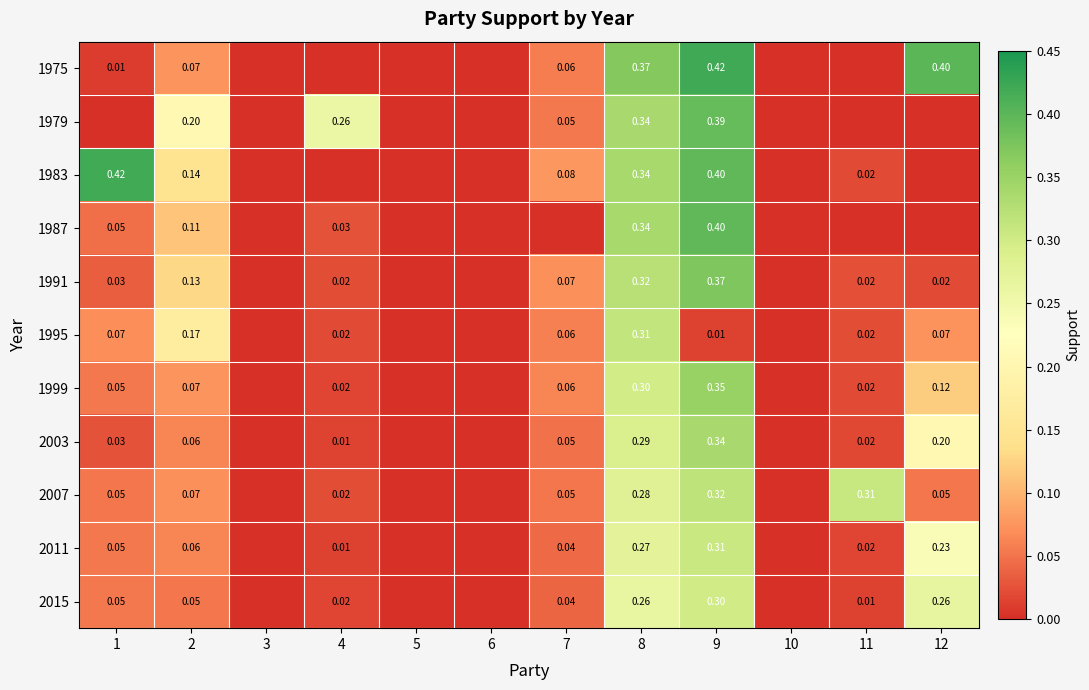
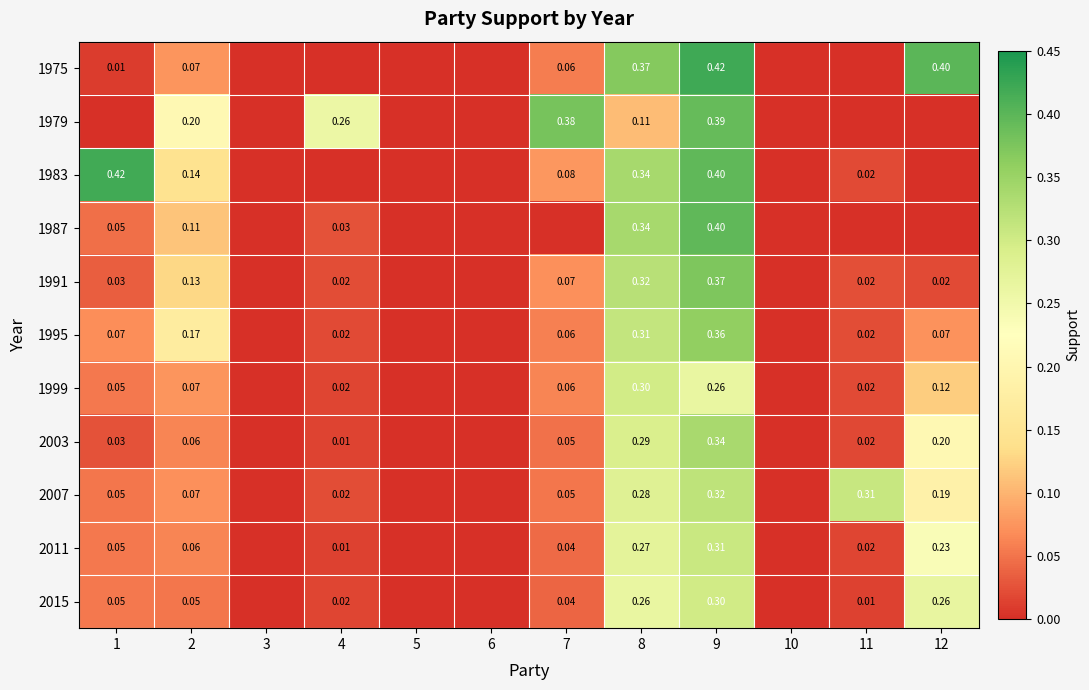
  {
    "1975": {
      "1": 0.01,
      "2": 0.07,
      "7": 0.06,
      "8": 0.37,
      "9": 0.42,
      "12": 0.40
    },
    "1979": {
      "2": 0.20,
      "4": 0.26,
-     "7": 0.05,
-     "8": 0.34,
+     "7": 0.38,
+     "8": 0.11,
      "9": 0.39
    },
    "1983": {
      "1": 0.42,
      "2": 0.14,
      "7": 0.08,
      "8": 0.34,
      "9": 0.40,
      "11": 0.02
    },
    "1987": {
      "1": 0.05,
      "2": 0.11,
      "4": 0.03,
      "8": 0.34,
      "9": 0.40
    },
    "1991": {
      "1": 0.03,
      "2": 0.13,
      "4": 0.02,
      "7": 0.07,
      "8": 0.32,
      "9": 0.37,
      "11": 0.02,
      "12": 0.02
    },
    "1995": {
      "1": 0.07,
      "2": 0.17,
      "4": 0.02,
      "7": 0.06,
      "8": 0.31,
-     "9": 0.01,
+     "9": 0.36,
      "11": 0.02,
      "12": 0.07
    },
    "1999": {
      "1": 0.05,
      "2": 0.07,
      "4": 0.02,
      "7": 0.06,
      "8": 0.30,
-     "9": 0.35,
+     "9": 0.26,
      "11": 0.02,
      "12": 0.12
    },
    "2003": {
      "1": 0.03,
      "2": 0.06,
      "4": 0.01,
      "7": 0.05,
      "8": 0.29,
      "9": 0.34,
      "11": 0.02,
      "12": 0.20
    },
    "2007": {
      "1": 0.05,
      "2": 0.07,
      "4": 0.02,
      "7": 0.05,
      "8": 0.28,
      "9": 0.32,
      "11": 0.31,
-     "12": 0.05
+     "12": 0.19
    },
    "2011": {
      "1": 0.05,
      "2": 0.06,
      "4": 0.01,
      "7": 0.04,
      "8": 0.27,
      "9": 0.31,
      "11": 0.02,
      "12": 0.23
    },
    "2015": {
      "1": 0.05,
      "2": 0.05,
      "4": 0.02,
      "7": 0.04,
      "8": 0.26,
      "9": 0.30,
      "11": 0.01,
      "12": 0.26
    }
  }
